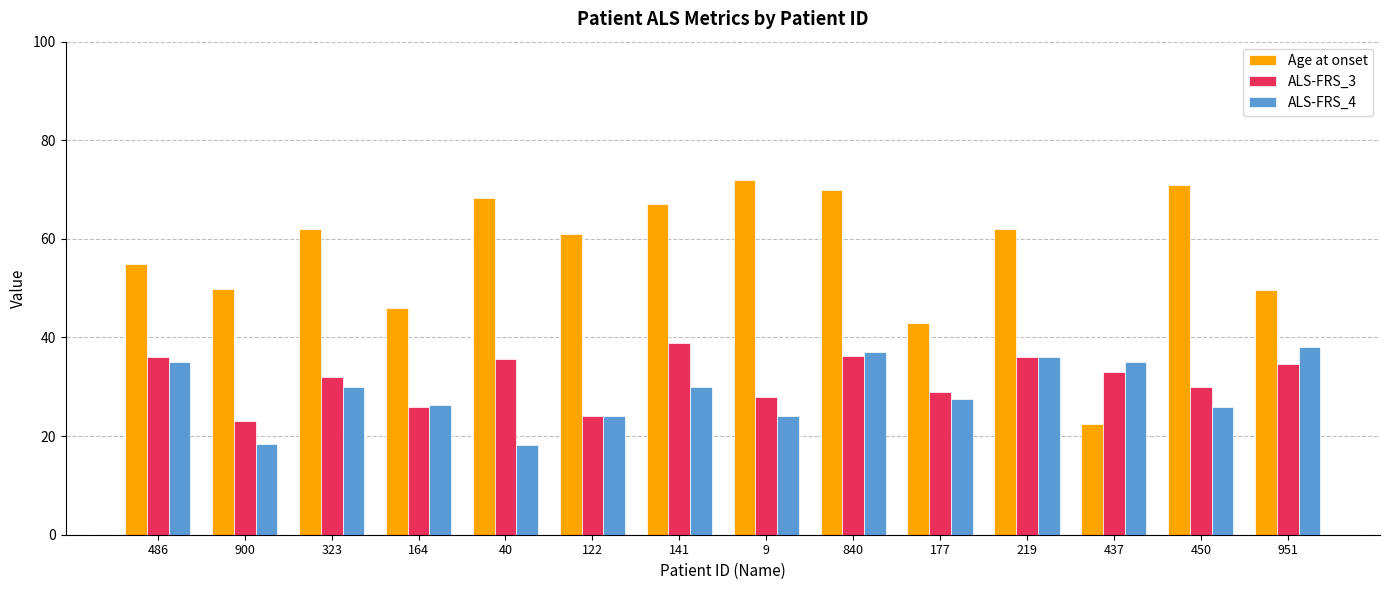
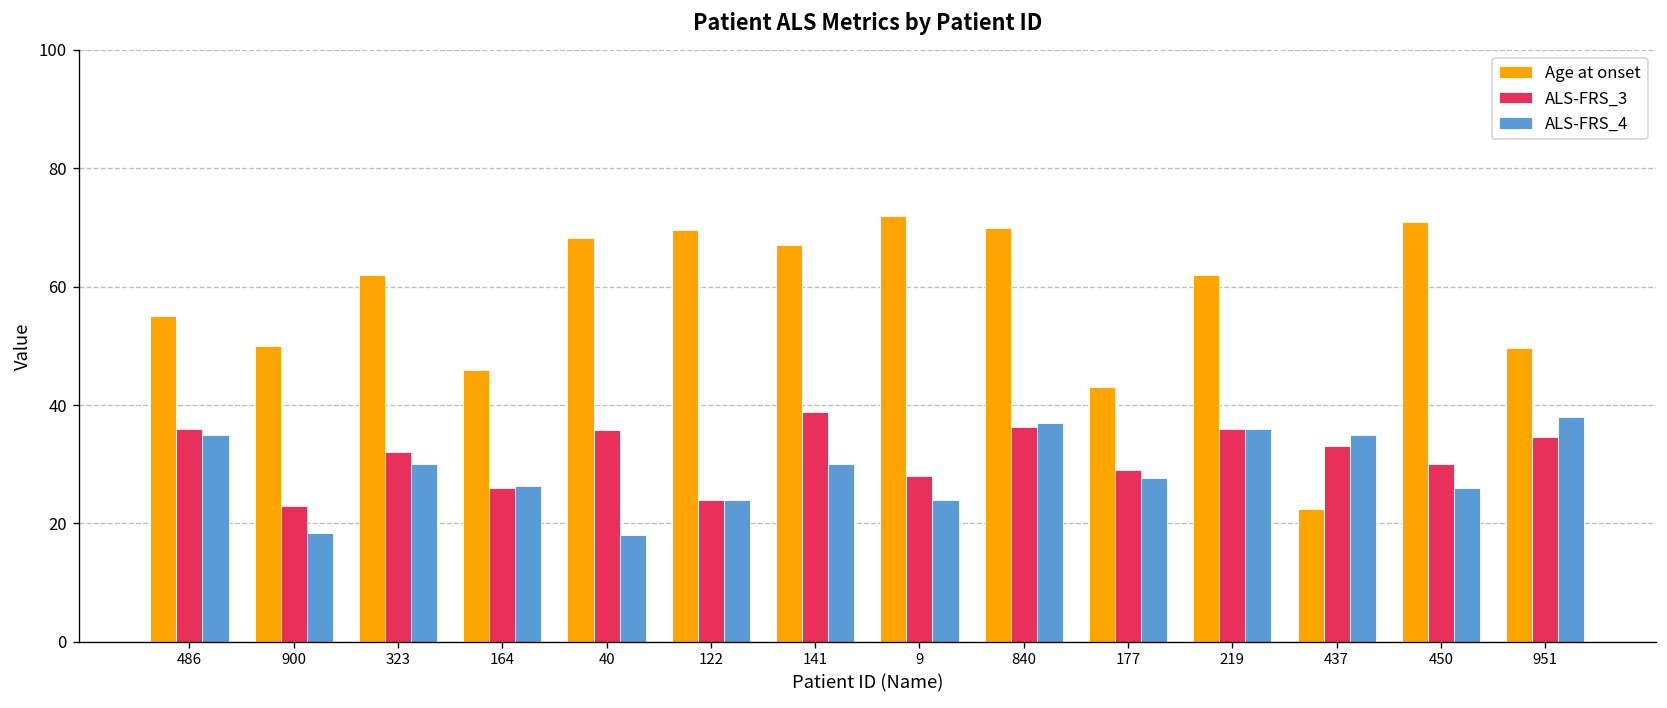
  {
    "Age at onset": {
      "486": 55,
      "900": 50,
      "323": 62,
      "164": 46,
      "40": 68,
-     "122": 61,
+     "122": 70,
      "141": 67,
      "9": 72,
      "840": 70,
      "177": 43,
      "219": 62,
      "437": 23,
      "450": 71,
      "951": 50
    },
    "ALS-FRS_3": {
      "486": 36,
      "900": 23,
      "323": 32,
      "164": 26,
      "40": 36,
      "122": 24,
      "141": 39,
      "9": 28,
      "840": 36,
      "177": 29,
      "219": 36,
      "437": 33,
      "450": 30,
      "951": 35
    },
    "ALS-FRS_4": {
      "486": 35,
      "900": 18,
      "323": 30,
      "164": 26,
      "40": 18,
      "122": 24,
      "141": 30,
      "9": 24,
      "840": 37,
      "177": 28,
      "219": 36,
      "437": 35,
      "450": 26,
      "951": 38
    }
  }
